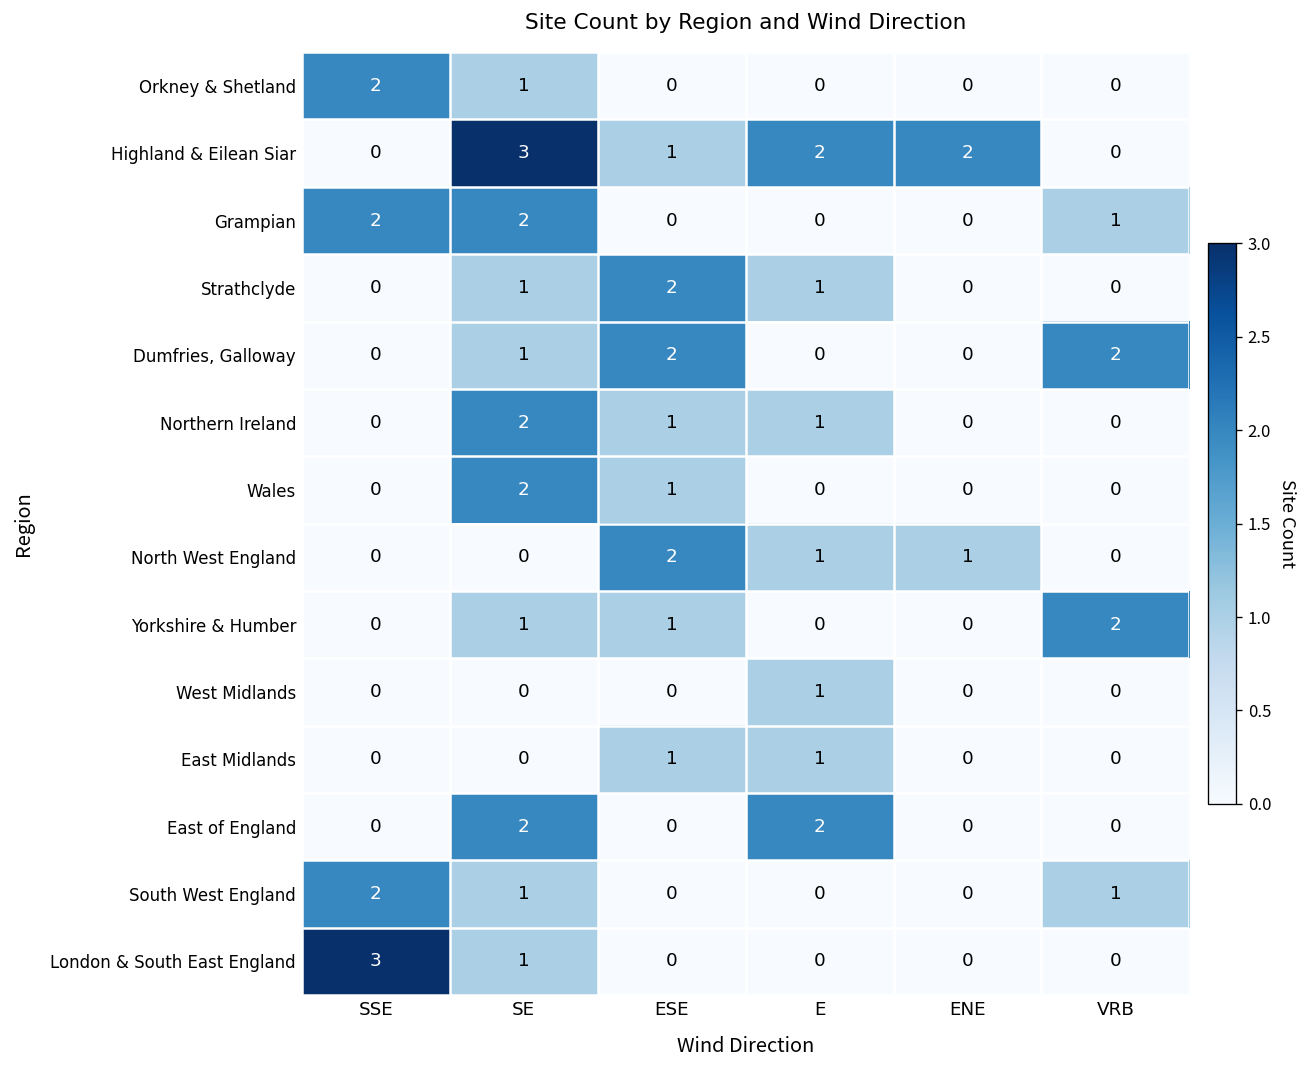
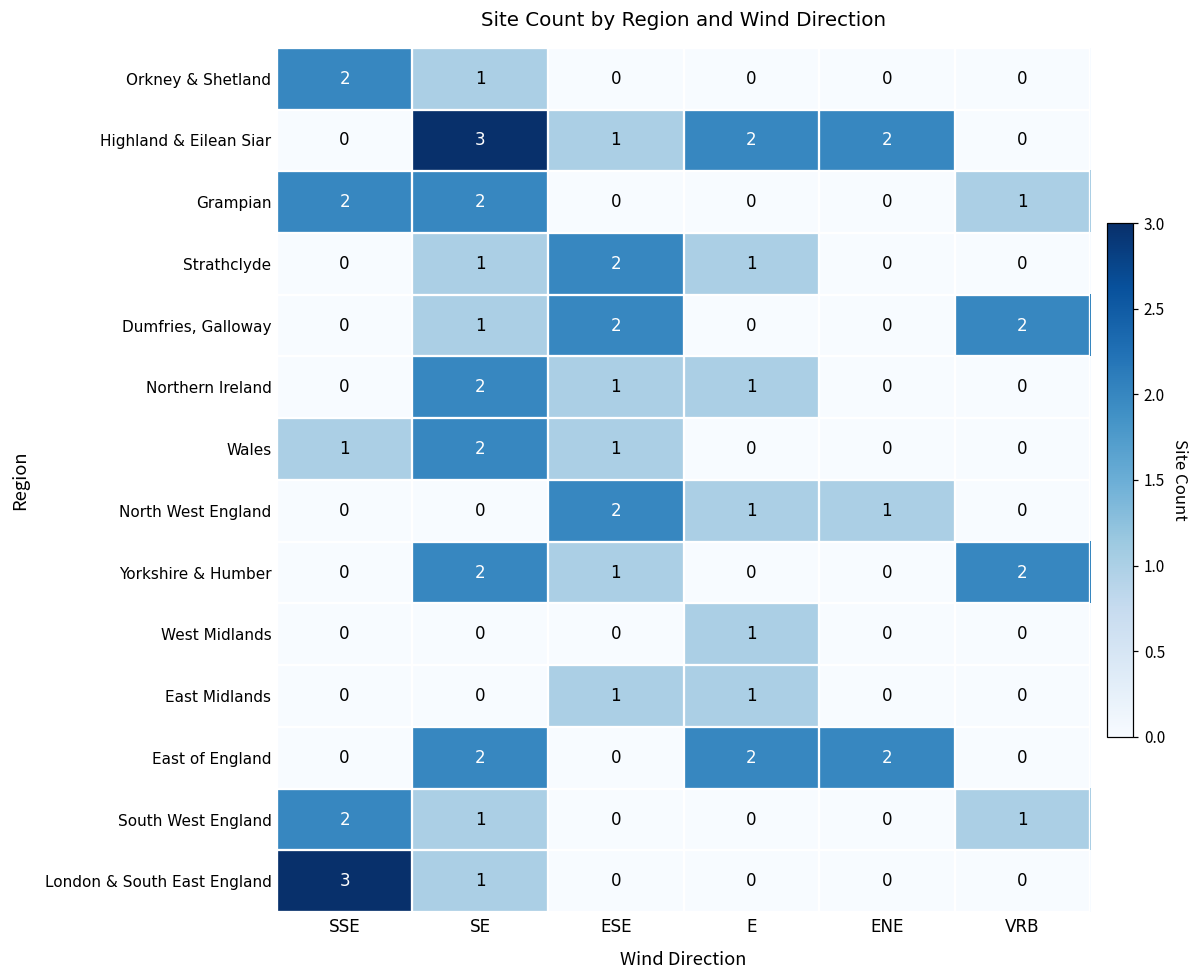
  {
    "Orkney & Shetland": {
      "SSE": 2,
      "SE": 1,
      "ESE": 0,
      "E": 0,
      "ENE": 0,
      "VRB": 0
    },
    "Highland & Eilean Siar": {
      "SSE": 0,
      "SE": 3,
      "ESE": 1,
      "E": 2,
      "ENE": 2,
      "VRB": 0
    },
    "Grampian": {
      "SSE": 2,
      "SE": 2,
      "ESE": 0,
      "E": 0,
      "ENE": 0,
      "VRB": 1
    },
    "Strathclyde": {
      "SSE": 0,
      "SE": 1,
      "ESE": 2,
      "E": 1,
      "ENE": 0,
      "VRB": 0
    },
    "Dumfries, Galloway": {
      "SSE": 0,
      "SE": 1,
      "ESE": 2,
      "E": 0,
      "ENE": 0,
      "VRB": 2
    },
    "Northern Ireland": {
      "SSE": 0,
      "SE": 2,
      "ESE": 1,
      "E": 1,
      "ENE": 0,
      "VRB": 0
    },
    "Wales": {
-     "SSE": 0,
+     "SSE": 1,
      "SE": 2,
      "ESE": 1,
      "E": 0,
      "ENE": 0,
      "VRB": 0
    },
    "North West England": {
      "SSE": 0,
      "SE": 0,
      "ESE": 2,
      "E": 1,
      "ENE": 1,
      "VRB": 0
    },
    "Yorkshire & Humber": {
      "SSE": 0,
-     "SE": 1,
+     "SE": 2,
      "ESE": 1,
      "E": 0,
      "ENE": 0,
      "VRB": 2
    },
    "West Midlands": {
      "SSE": 0,
      "SE": 0,
      "ESE": 0,
      "E": 1,
      "ENE": 0,
      "VRB": 0
    },
    "East Midlands": {
      "SSE": 0,
      "SE": 0,
      "ESE": 1,
      "E": 1,
      "ENE": 0,
      "VRB": 0
    },
    "East of England": {
      "SSE": 0,
      "SE": 2,
      "ESE": 0,
      "E": 2,
-     "ENE": 0,
+     "ENE": 2,
      "VRB": 0
    },
    "South West England": {
      "SSE": 2,
      "SE": 1,
      "ESE": 0,
      "E": 0,
      "ENE": 0,
      "VRB": 1
    },
    "London & South East England": {
      "SSE": 3,
      "SE": 1,
      "ESE": 0,
      "E": 0,
      "ENE": 0,
      "VRB": 0
    }
  }
